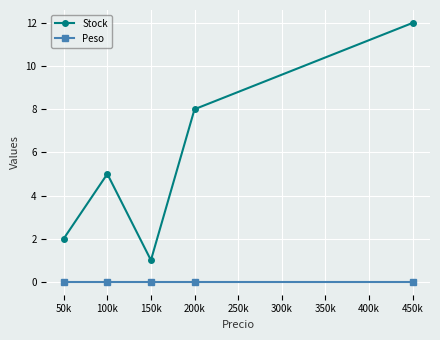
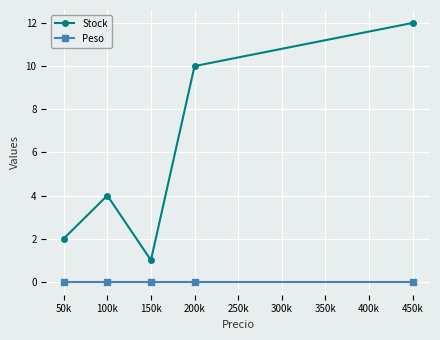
  {
    "Stock": {
      "50k": 2,
-     "100k": 5,
+     "100k": 4,
      "150k": 1,
-     "200k": 8,
+     "200k": 10,
      "450k": 12
    },
    "Peso": {
      "50k": 0,
      "100k": 0,
      "150k": 0,
      "200k": 0,
      "450k": 0
    }
  }
